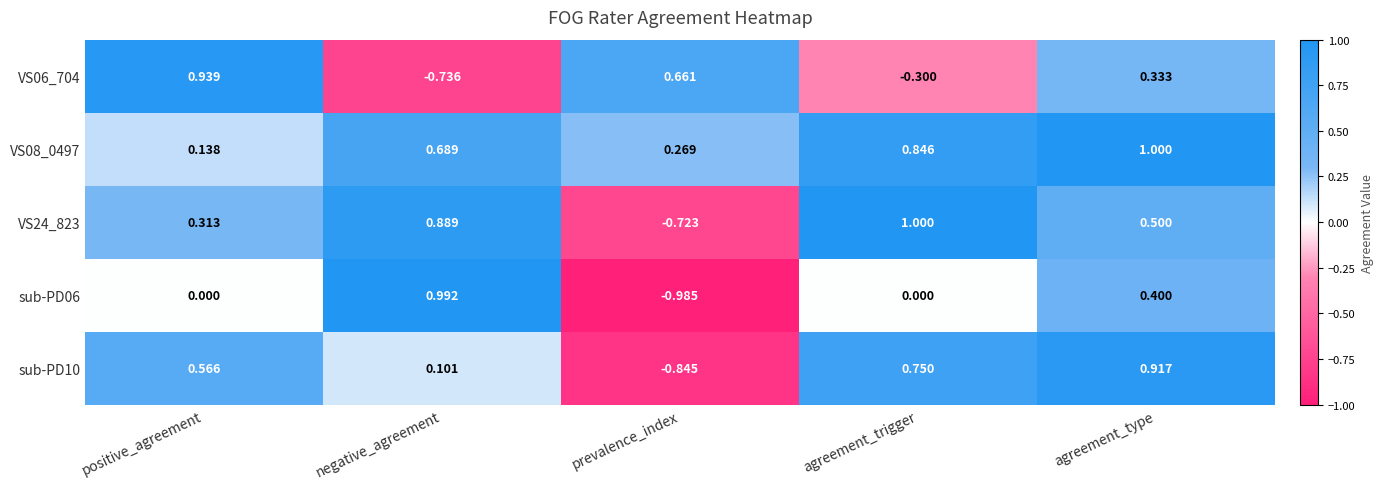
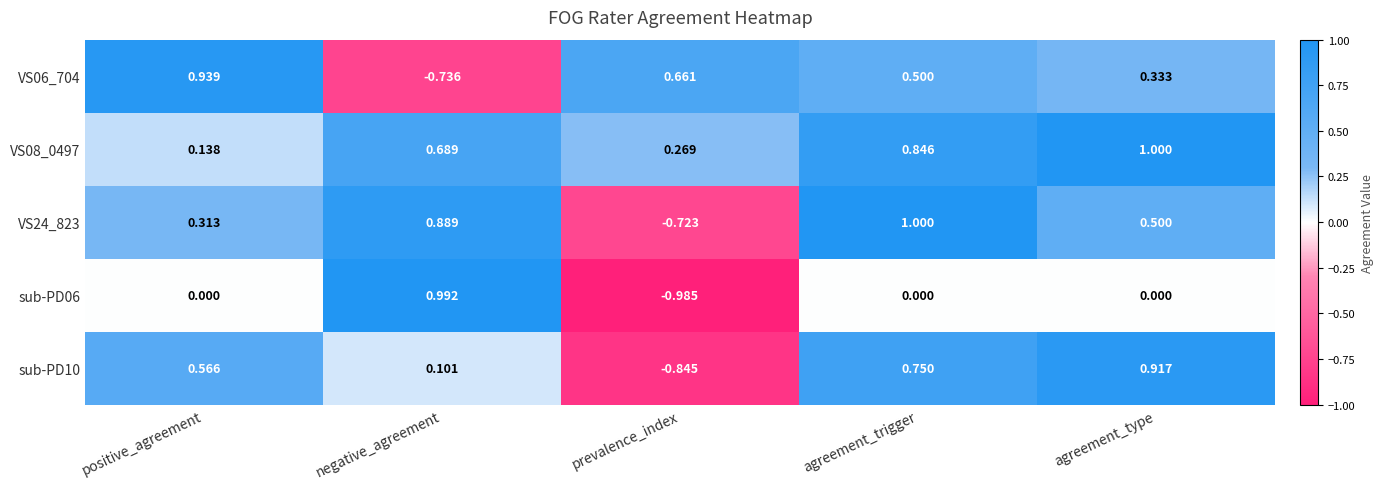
  {
    "VS06_704": {
      "positive_agreement": 0.939,
      "negative_agreement": -0.736,
      "prevalence_index": 0.661,
-     "agreement_trigger": -0.300,
+     "agreement_trigger": 0.500,
      "agreement_type": 0.333
    },
    "VS08_0497": {
      "positive_agreement": 0.138,
      "negative_agreement": 0.689,
      "prevalence_index": 0.269,
      "agreement_trigger": 0.846,
      "agreement_type": 1.000
    },
    "VS24_823": {
      "positive_agreement": 0.313,
      "negative_agreement": 0.889,
      "prevalence_index": -0.723,
      "agreement_trigger": 1.000,
      "agreement_type": 0.500
    },
    "sub-PD06": {
      "positive_agreement": 0.000,
      "negative_agreement": 0.992,
      "prevalence_index": -0.985,
      "agreement_trigger": 0.000,
-     "agreement_type": 0.400
+     "agreement_type": 0.000
    },
    "sub-PD10": {
      "positive_agreement": 0.566,
      "negative_agreement": 0.101,
      "prevalence_index": -0.845,
      "agreement_trigger": 0.750,
      "agreement_type": 0.917
    }
  }
